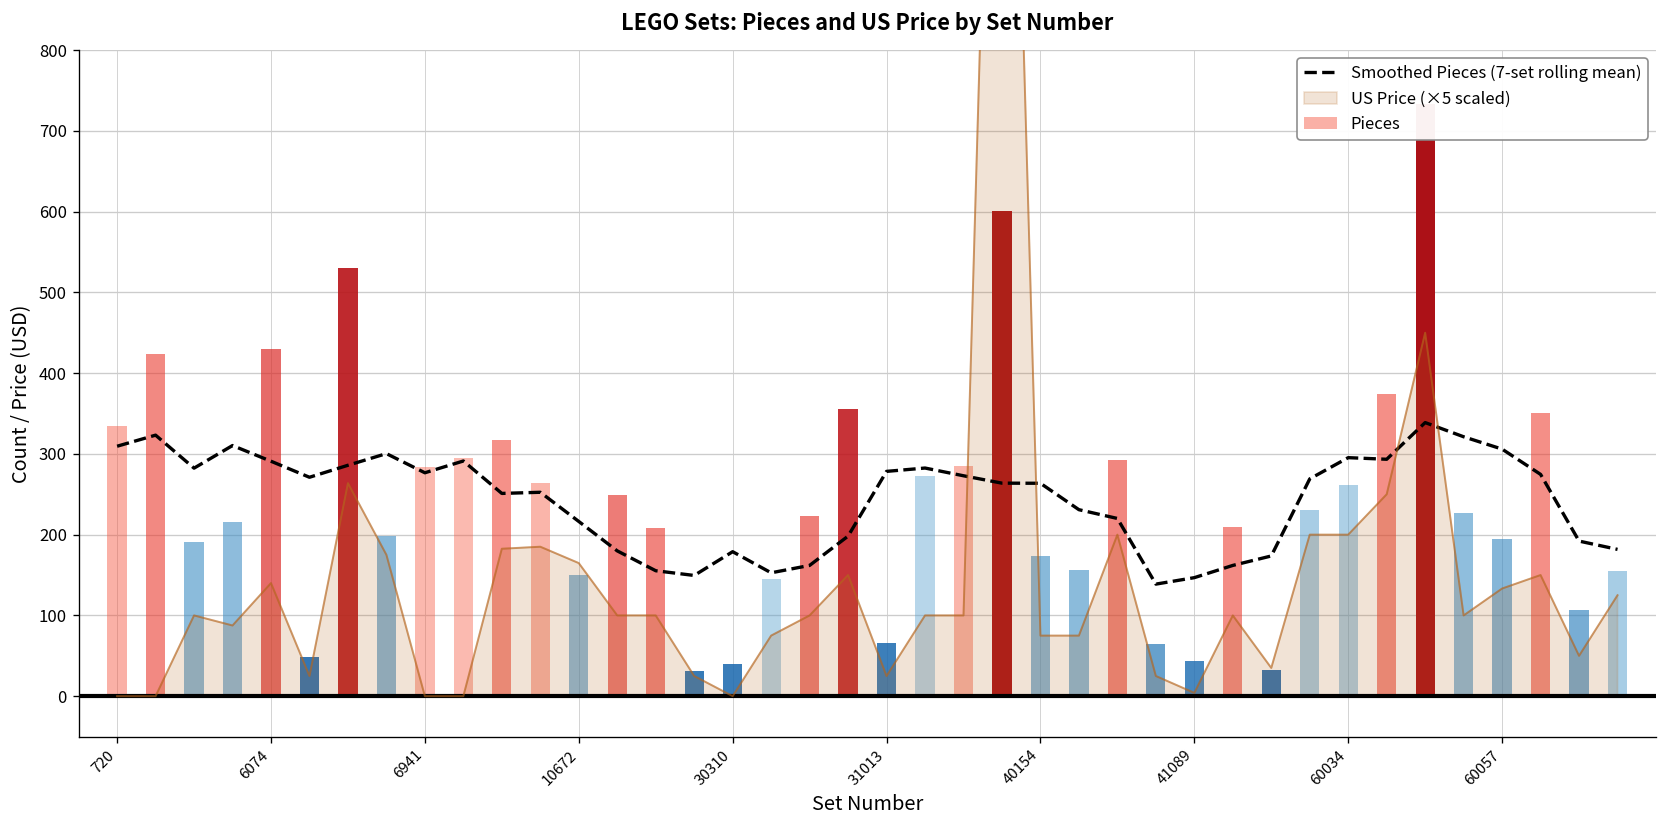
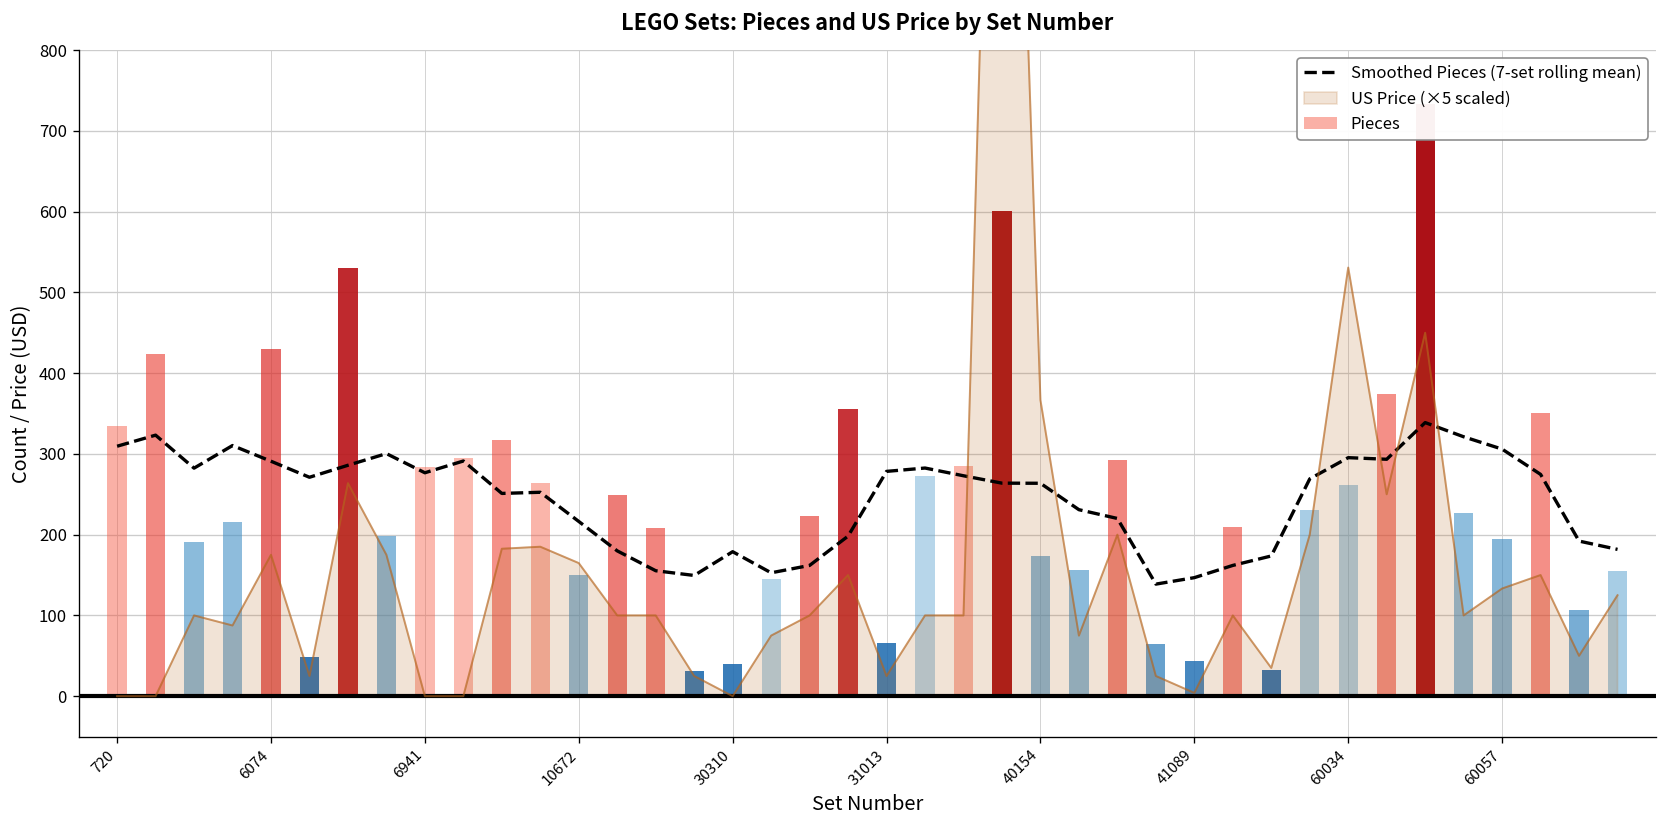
  {
    "Smoothed Pieces (7-set rolling mean)": {
      "720": 310,
      "6074": 290,
      "6941": 280,
      "10672": 220,
      "30310": 180,
      "31013": 280,
      "40154": 260,
      "41089": 150,
      "60034": 300,
      "60057": 310
    },
    "US Price (×5 scaled)": {
      "720": 0,
-     "6074": 140,
+     "6074": 180,
      "6941": 0,
      "10672": 160,
      "30310": 0,
      "31013": 20,
-     "40154": 70,
+     "40154": 370,
      "41089": 0,
-     "60034": 200,
+     "60034": 530,
      "60057": 130
    }
  }
